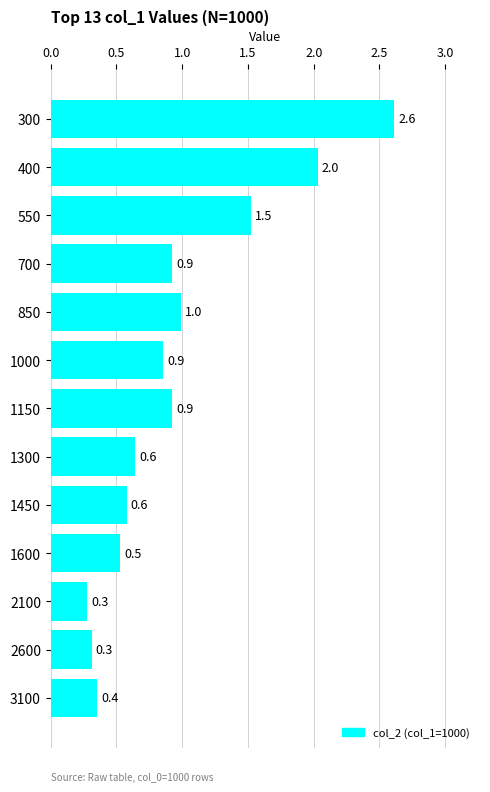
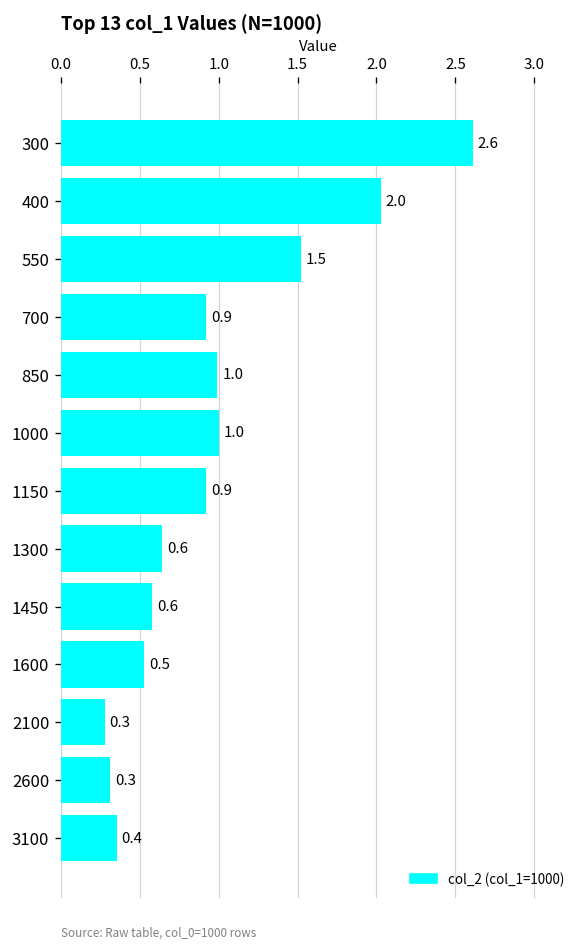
  {
    "300": 2.6,
    "400": 2.0,
    "550": 1.5,
    "700": 0.9,
    "850": 1.0,
-   "1000": 0.9,
+   "1000": 1.0,
    "1150": 0.9,
    "1300": 0.6,
    "1450": 0.6,
    "1600": 0.5,
    "2100": 0.3,
    "2600": 0.3,
    "3100": 0.4
  }
